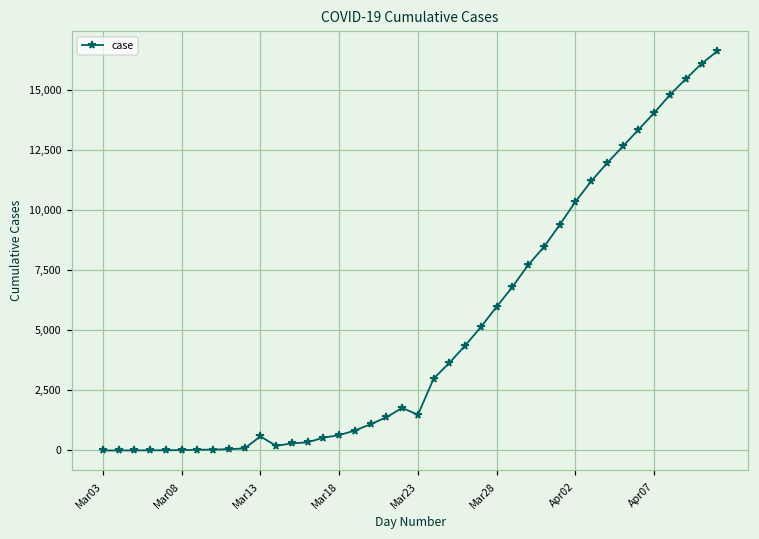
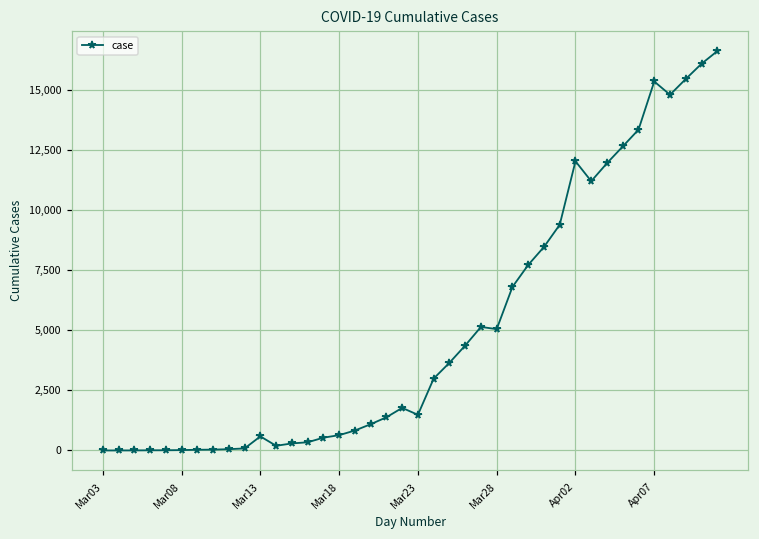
  {
    "Mar03": "0",
    "Mar08": "0",
    "Mar13": "600",
    "Mar18": "600",
    "Mar23": "1,500",
-   "Mar28": "6,000",
-   "Apr02": "10,300",
-   "Apr07": "14,000"
+   "Mar28": "5,000",
+   "Apr02": "12,000",
+   "Apr07": "15,300"
  }
